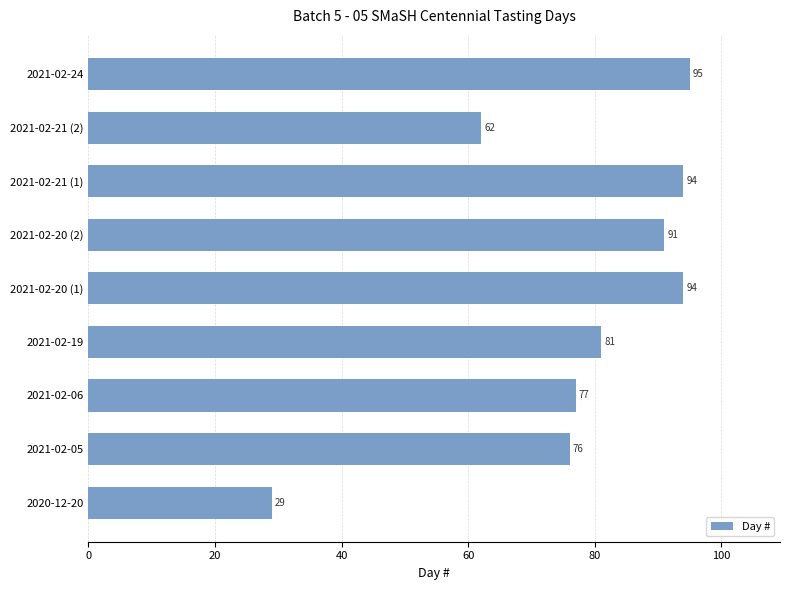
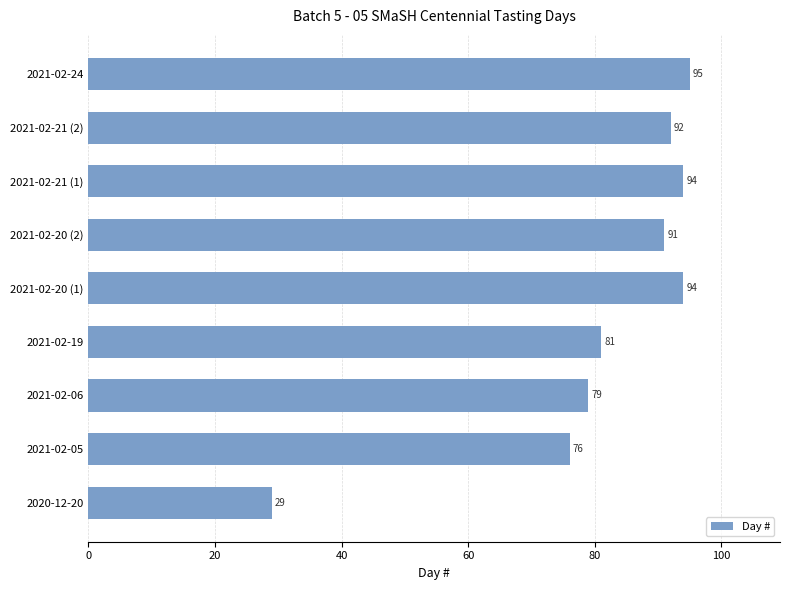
  {
    "2021-02-24": 95,
-   "2021-02-21 (2)": 62,
+   "2021-02-21 (2)": 92,
    "2021-02-21 (1)": 94,
    "2021-02-20 (2)": 91,
    "2021-02-20 (1)": 94,
    "2021-02-19": 81,
-   "2021-02-06": 77,
+   "2021-02-06": 79,
    "2021-02-05": 76,
    "2020-12-20": 29
  }
